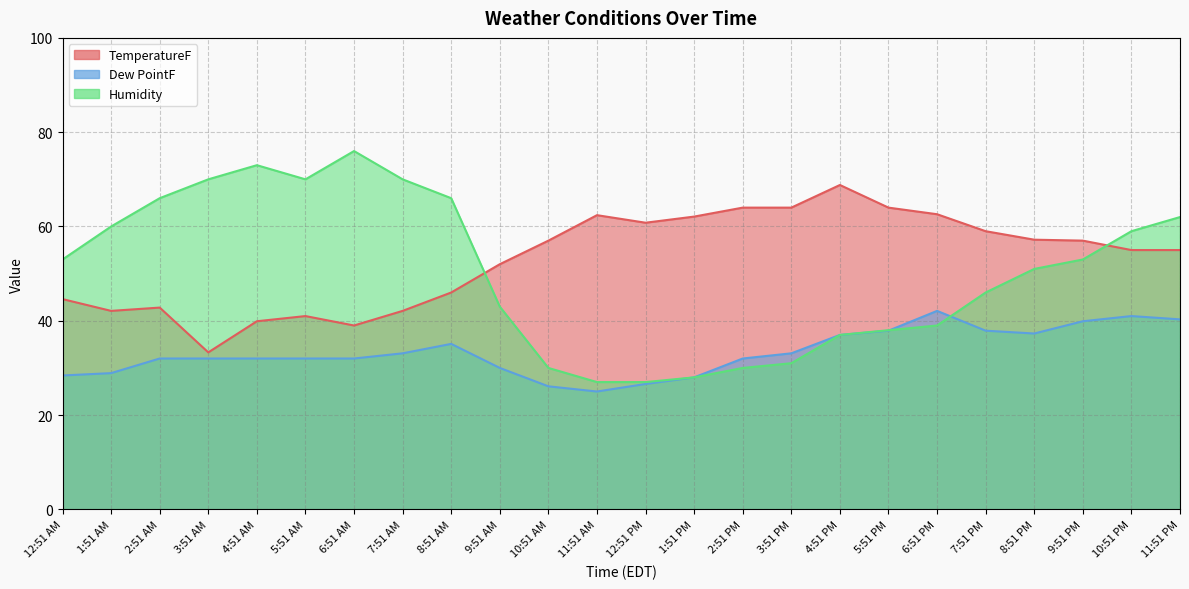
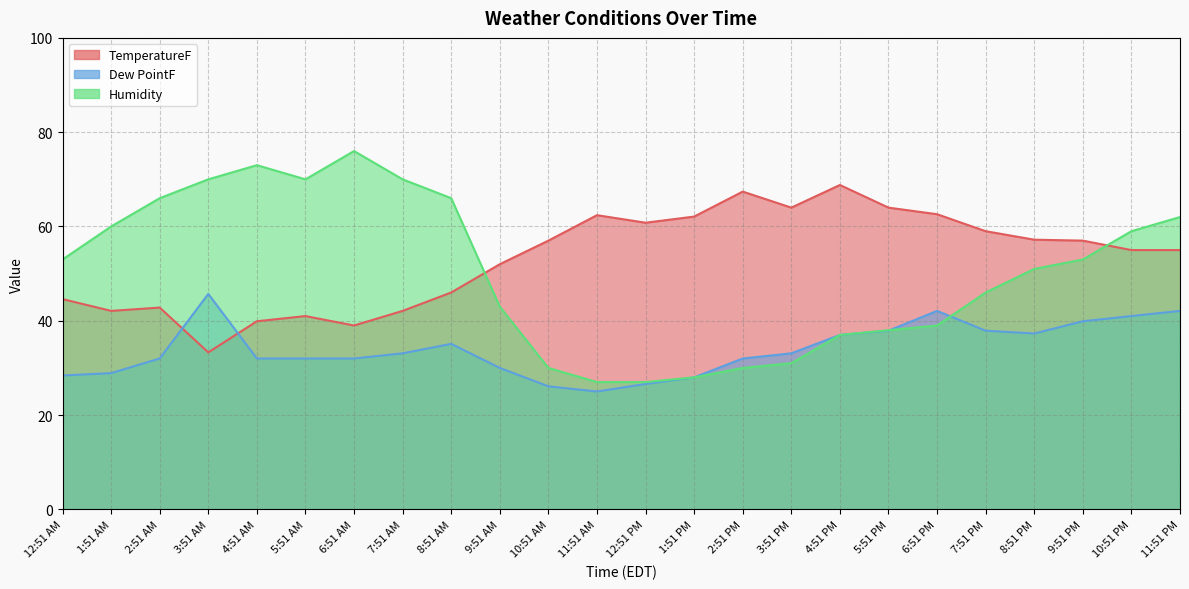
  {
    "TemperatureF": {
      "12:51 AM": 45,
      "1:51 AM": 42,
      "2:51 AM": 43,
      "3:51 AM": 33,
      "4:51 AM": 40,
      "5:51 AM": 41,
      "6:51 AM": 39,
      "7:51 AM": 42,
      "8:51 AM": 46,
      "9:51 AM": 52,
      "10:51 AM": 57,
      "11:51 AM": 62,
      "12:51 PM": 61,
      "1:51 PM": 62,
-     "2:51 PM": 64,
+     "2:51 PM": 67,
      "3:51 PM": 64,
      "4:51 PM": 69,
      "5:51 PM": 64,
      "6:51 PM": 63,
      "7:51 PM": 59,
      "8:51 PM": 57,
      "9:51 PM": 57,
      "10:51 PM": 55,
      "11:51 PM": 55
    },
    "Dew PointF": {
      "12:51 AM": 28,
      "1:51 AM": 29,
      "2:51 AM": 32,
-     "3:51 AM": 32,
+     "3:51 AM": 46,
      "4:51 AM": 32,
      "5:51 AM": 32,
      "6:51 AM": 32,
      "7:51 AM": 33,
      "8:51 AM": 35,
      "9:51 AM": 30,
      "10:51 AM": 26,
      "11:51 AM": 25,
      "2:51 PM": 32,
      "3:51 PM": 33,
      "6:51 PM": 42,
      "7:51 PM": 38,
      "8:51 PM": 37,
      "9:51 PM": 40,
      "10:51 PM": 41,
-     "11:51 PM": 40
+     "11:51 PM": 42
    },
    "Humidity": {
      "12:51 AM": 53,
      "1:51 AM": 60,
      "2:51 AM": 66,
      "3:51 AM": 70,
      "4:51 AM": 73,
      "5:51 AM": 70,
      "6:51 AM": 76,
      "7:51 AM": 70,
      "8:51 AM": 66,
      "9:51 AM": 43,
      "10:51 AM": 30,
      "11:51 AM": 27,
      "2:51 PM": 30,
      "3:51 PM": 31,
      "6:51 PM": 39,
      "7:51 PM": 46,
      "8:51 PM": 51,
      "9:51 PM": 53,
      "10:51 PM": 59,
      "11:51 PM": 62
    }
  }
